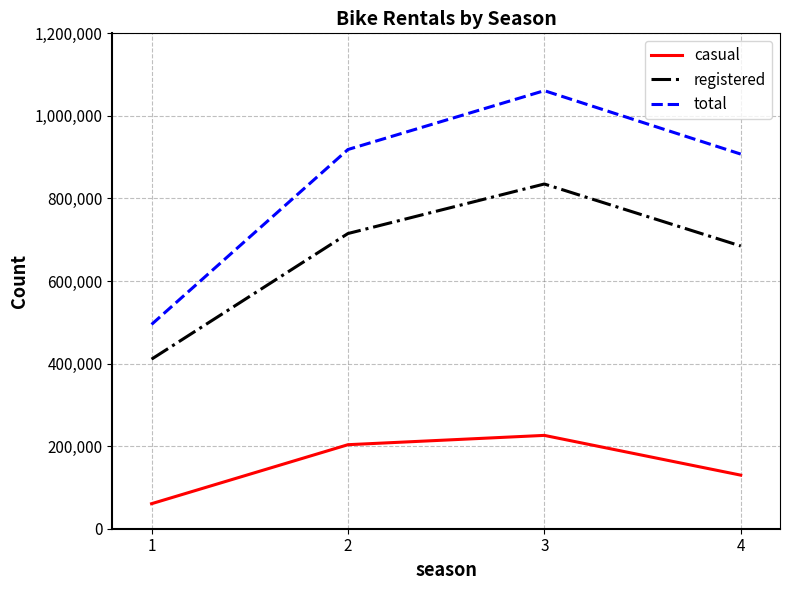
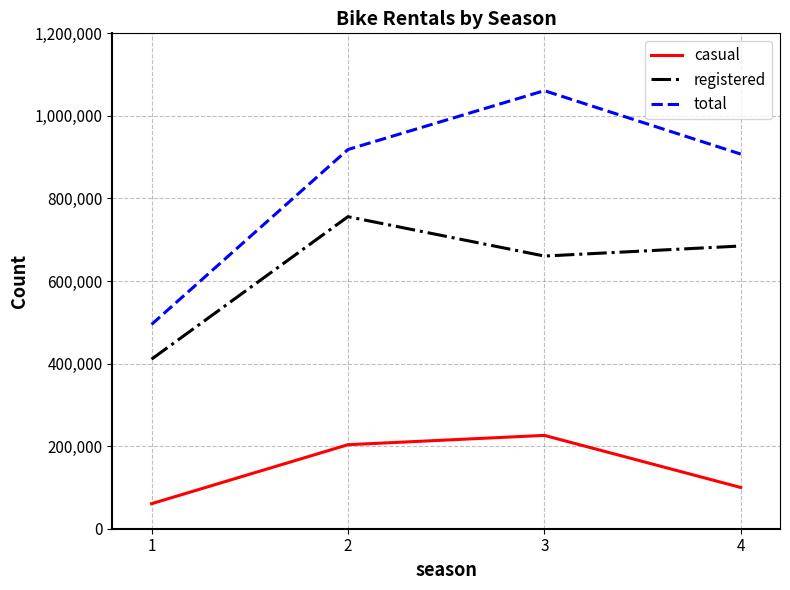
  {
    "casual": {
      "1": "60,000",
      "2": "200,000",
      "3": "230,000",
-     "4": "130,000"
+     "4": "100,000"
    },
    "registered": {
      "1": "410,000",
-     "2": "720,000",
-     "3": "840,000",
+     "2": "760,000",
+     "3": "660,000",
      "4": "680,000"
    },
    "total": {
      "1": "490,000",
      "2": "920,000",
      "3": "1,060,000",
      "4": "910,000"
    }
  }
